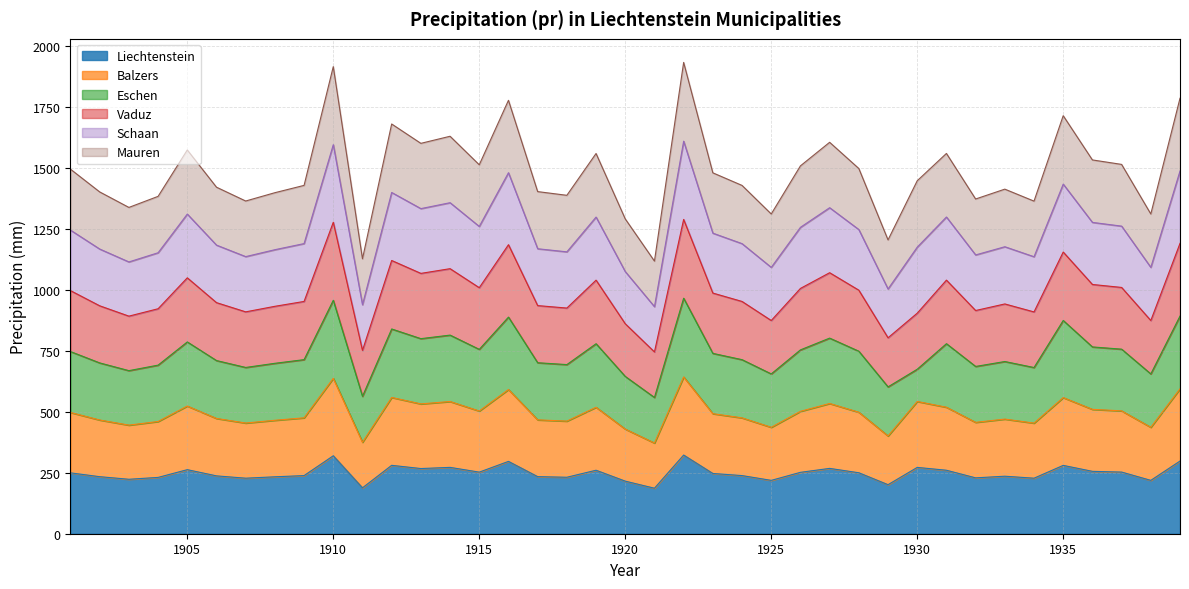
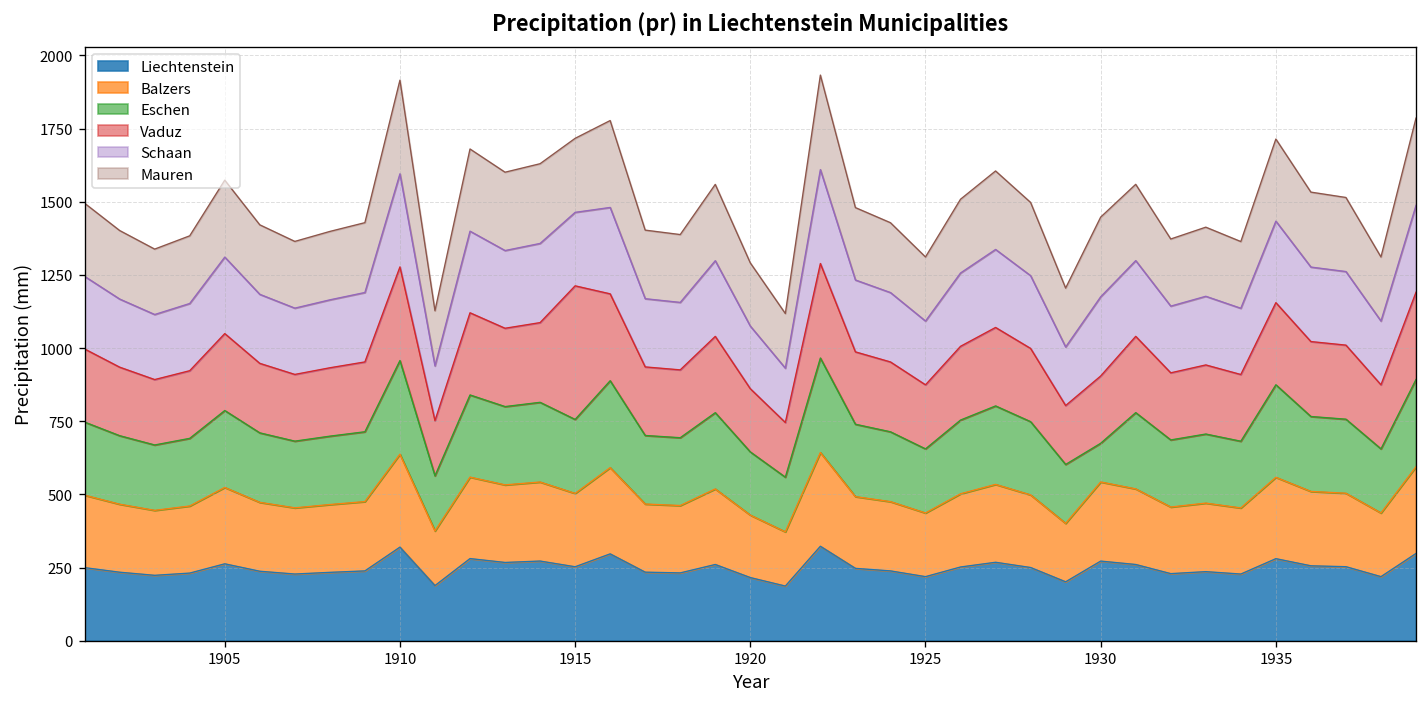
  {
    "Liechtenstein": {
      "1905": 260,
      "1910": 320,
      "1915": 250,
      "1920": 220,
      "1925": 220,
      "1930": 270,
      "1935": 280
    },
    "Balzers": {
      "1905": 260,
      "1910": 320,
      "1915": 250,
      "1920": 210,
      "1925": 220,
      "1930": 270,
      "1935": 280
    },
    "Eschen": {
      "1905": 260,
      "1910": 320,
      "1915": 250,
      "1920": 220,
      "1925": 220,
      "1930": 130,
      "1935": 320
    },
    "Vaduz": {
      "1905": 260,
      "1910": 320,
-     "1915": 250,
+     "1915": 460,
      "1920": 220,
      "1925": 220,
      "1930": 230,
      "1935": 280
    }
  }
